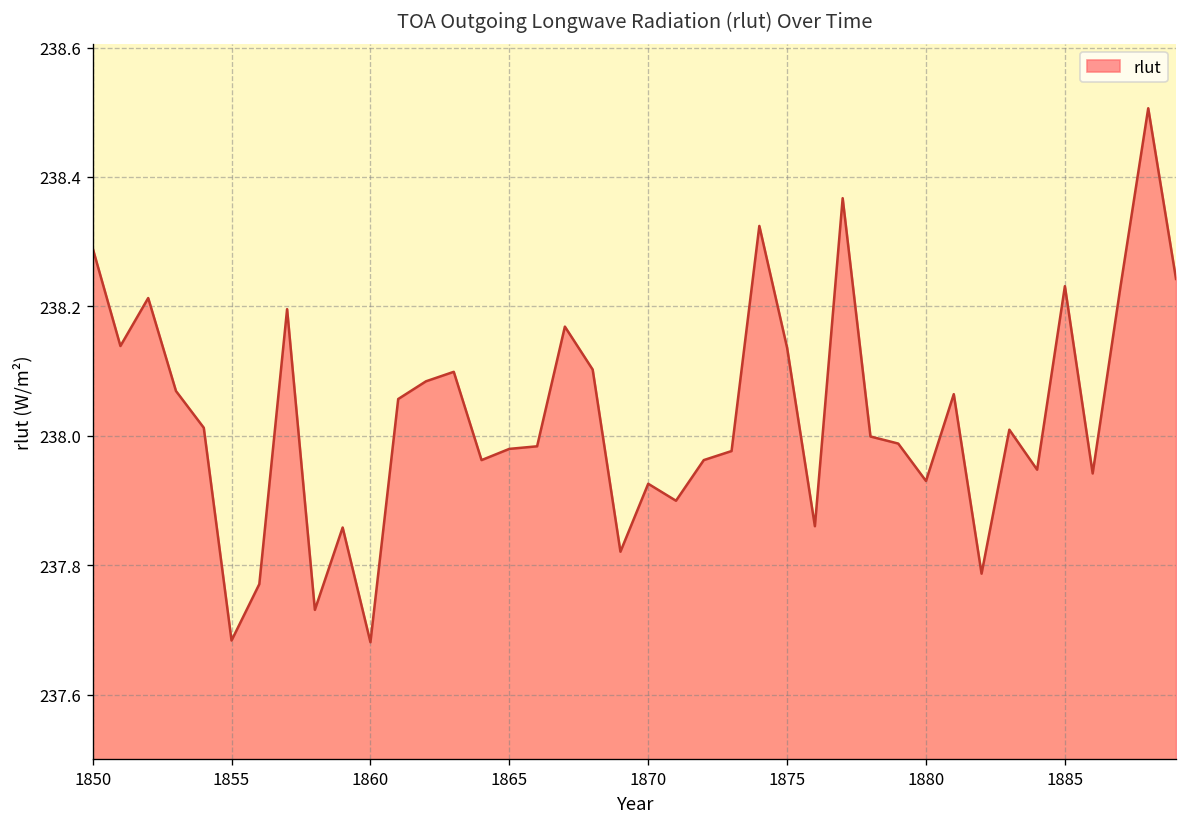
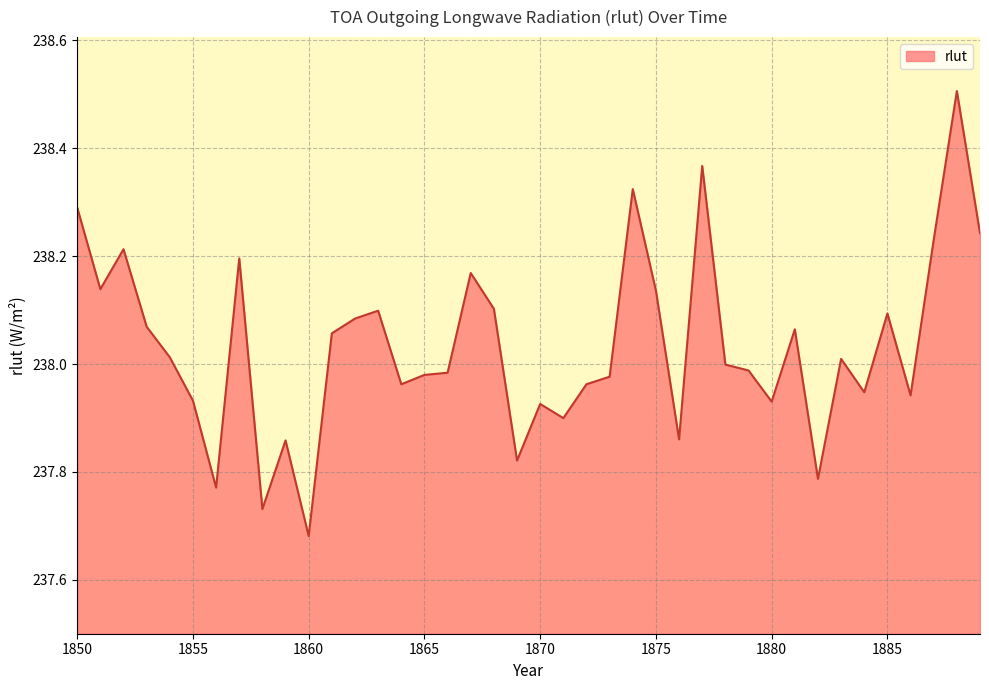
  {
    "1850": 238.29,
-   "1855": 237.68,
+   "1855": 237.93,
    "1860": 237.68,
    "1865": 237.98,
    "1870": 237.93,
    "1875": 238.14,
    "1880": 237.93,
-   "1885": 238.23
+   "1885": 238.09
  }
